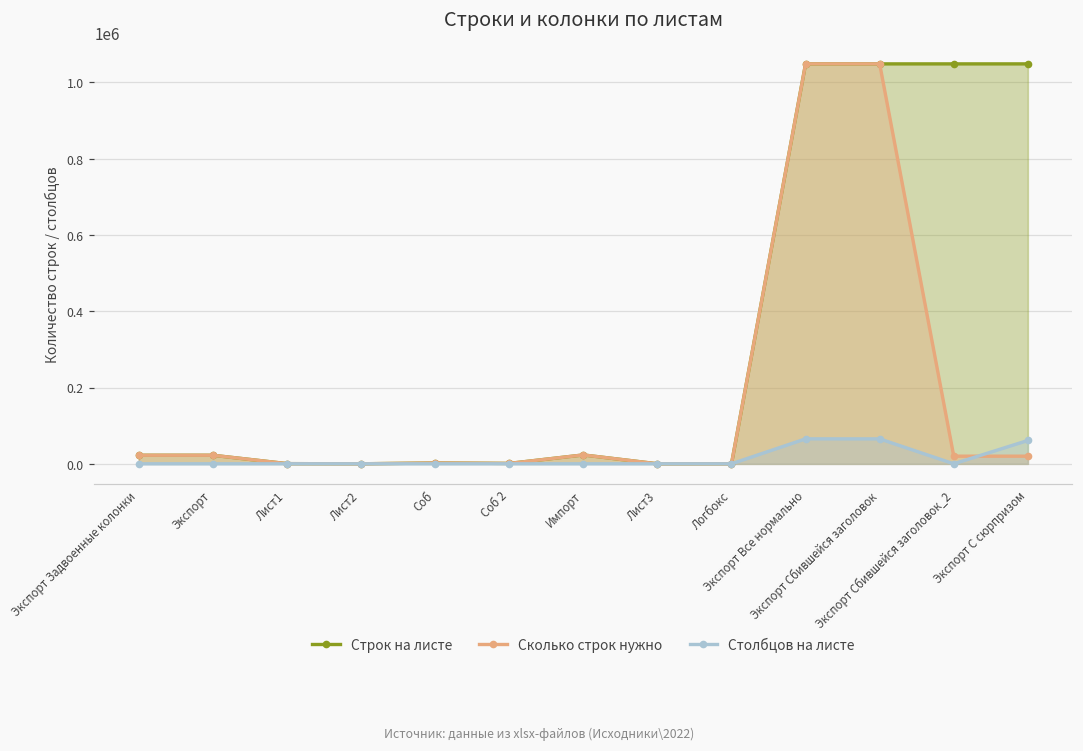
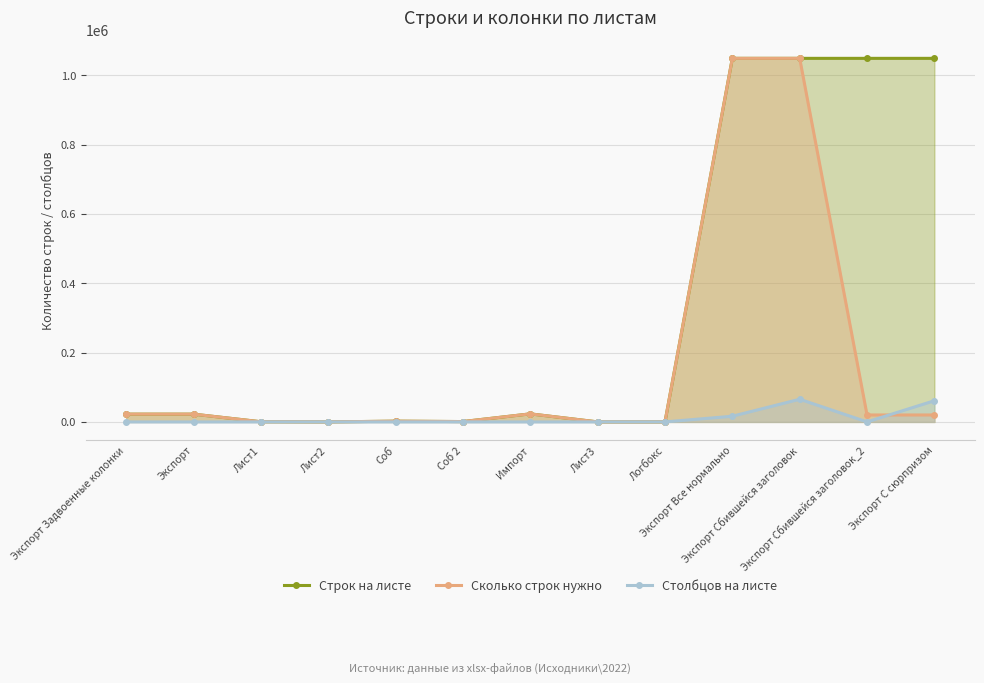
  {
    "Строк на листе": {
      "Экспорт Сбившейся заголовок_2": 1050000,
      "Экспорт С сюрпризом": 1050000
    },
    "Сколько строк нужно": {
      "Экспорт Сбившейся заголовок_2": 20000,
      "Экспорт С сюрпризом": 20000
    },
    "Столбцов на листе": {
      "Экспорт Задвоенные колонки": 0,
      "Экспорт": 0,
      "Импорт": 0,
-     "Экспорт Все нормально": 70000,
+     "Экспорт Все нормально": 20000,
      "Экспорт Сбившейся заголовок": 70000,
      "Экспорт Сбившейся заголовок_2": 0,
      "Экспорт С сюрпризом": 60000
    }
  }
